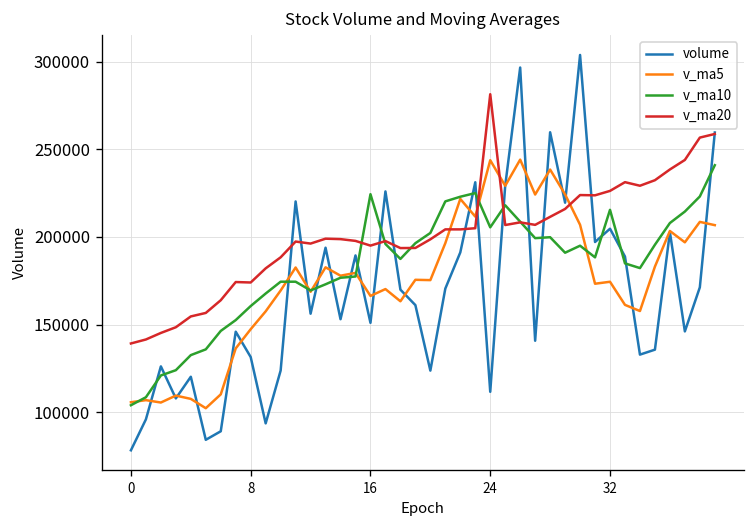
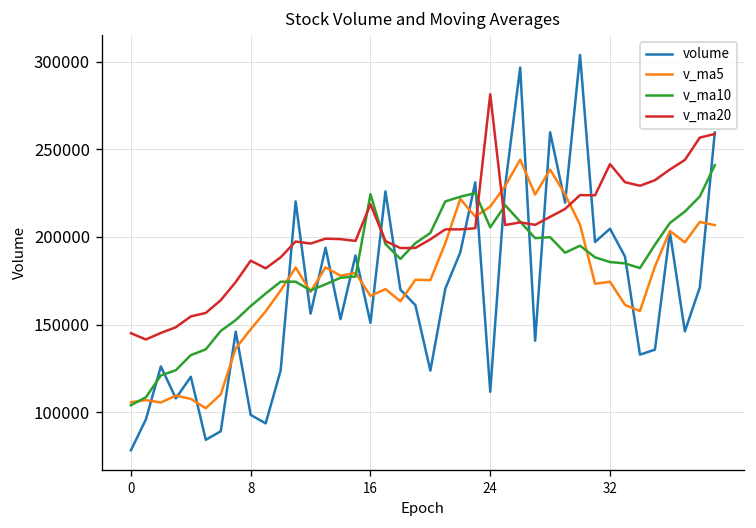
  {
    "volume": {
      "0": 78000,
-     "8": 131000,
+     "8": 98000,
      "16": 151000,
      "24": 112000,
      "32": 205000
    },
    "v_ma5": {
      "8": 147000,
      "16": 166000,
-     "24": 244000,
+     "24": 217000,
      "32": 174000
    },
    "v_ma10": {
      "8": 161000,
      "16": 224000,
      "24": 206000,
-     "32": 215000
+     "32": 186000
    },
    "v_ma20": {
-     "0": 139000,
-     "8": 174000,
-     "16": 195000,
+     "0": 145000,
+     "8": 186000,
+     "16": 219000,
      "24": 281000,
-     "32": 226000
+     "32": 242000
    }
  }
